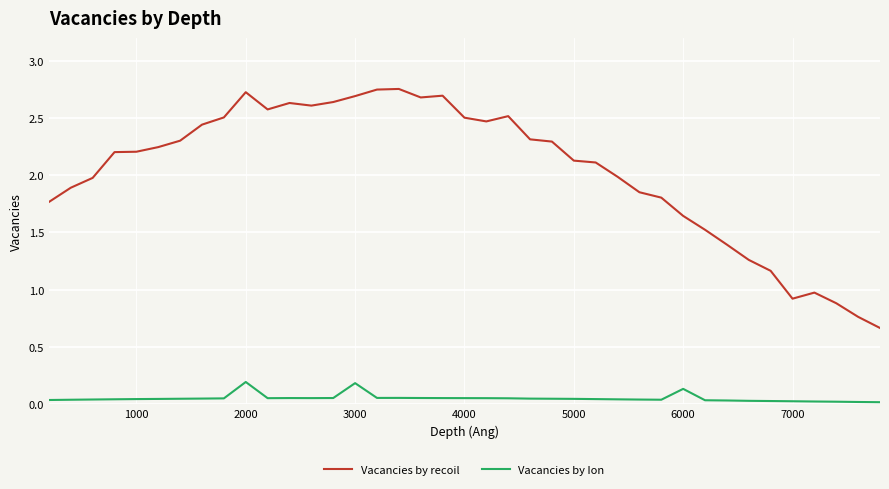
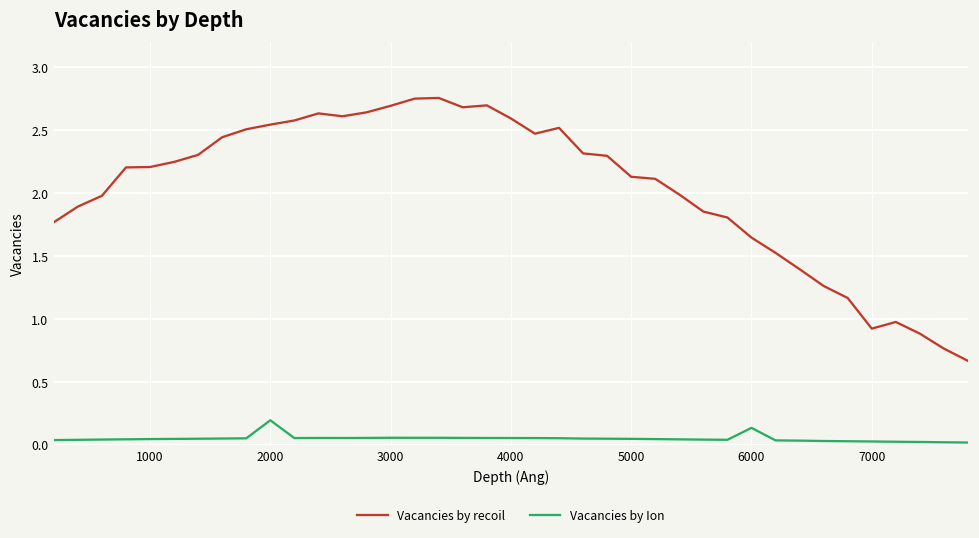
  {
    "Vacancies by recoil": {
      "1000": 2.21,
-     "2000": 2.73,
+     "2000": 2.54,
      "3000": 2.69,
-     "4000": 2.50,
+     "4000": 2.59,
      "5000": 2.13,
      "6000": 1.64,
      "7000": 0.92
    },
    "Vacancies by Ion": {
      "1000": 0.04,
      "2000": 0.19,
-     "3000": 0.18,
+     "3000": 0.05,
      "4000": 0.05,
      "5000": 0.04,
      "6000": 0.13,
      "7000": 0.02
    }
  }
